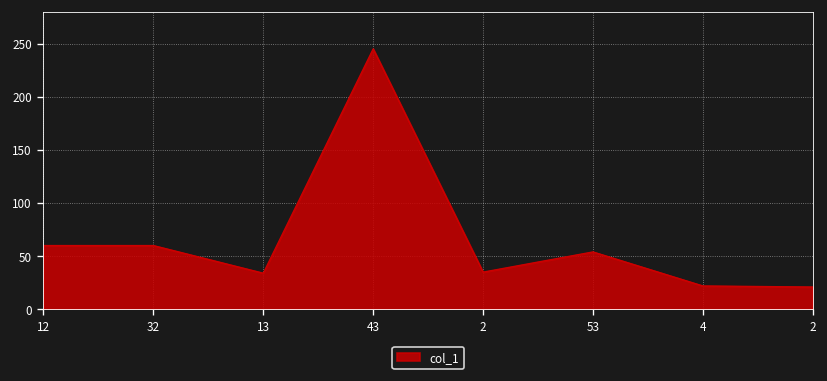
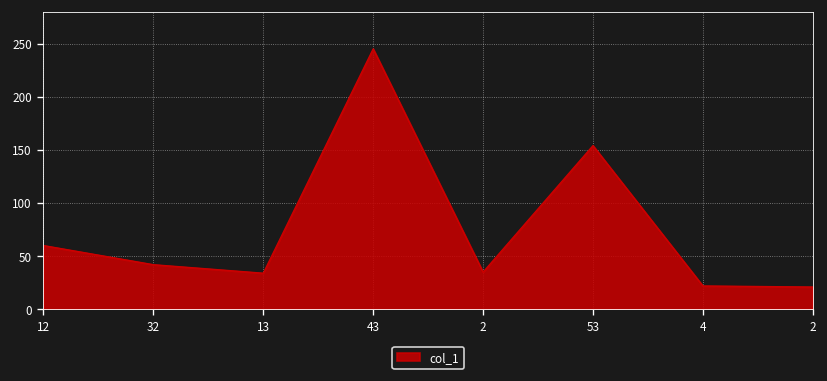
  {
    "12": 60,
-   "32": 60,
+   "32": 40,
    "13": 30,
    "43": 250,
-   "53": 50,
+   "53": 150,
    "4": 20
  }
